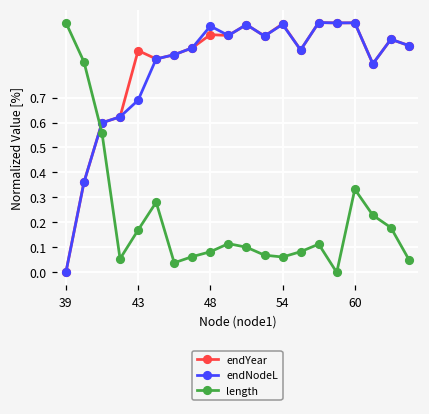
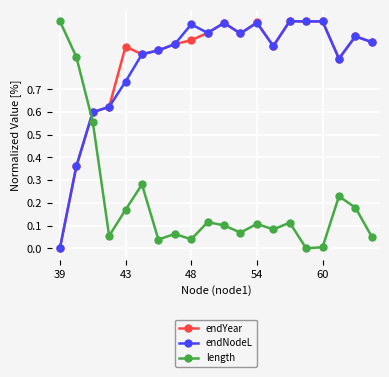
  {
    "endYear": {
      "43": 0.89,
-     "48": 0.95
+     "48": 0.92
    },
    "endNodeL": {
-     "43": 0.69,
+     "43": 0.73,
      "48": 0.99
    },
    "length": {
      "39": 1.00,
      "43": 0.17,
-     "48": 0.08,
-     "54": 0.06,
-     "60": 0.33
+     "48": 0.04,
+     "54": 0.11,
+     "60": 0.00
    }
  }
